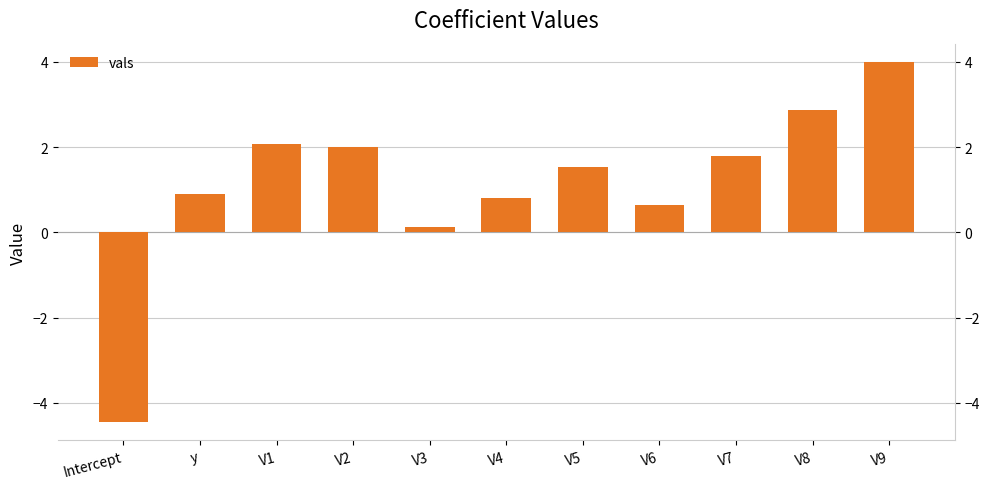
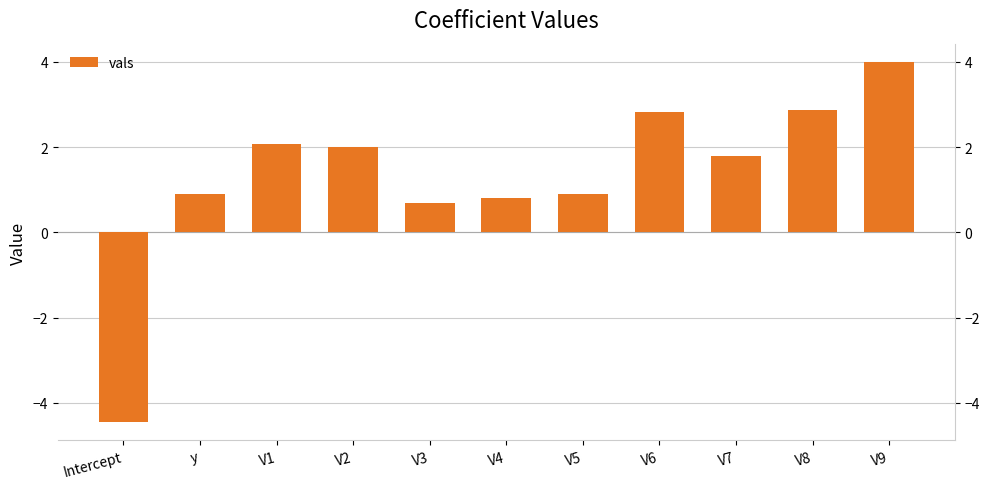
  {
    "Intercept": -4.5,
    "y": 0.9,
    "V1": 2.1,
    "V2": 2.0,
-   "V3": 0.1,
+   "V3": 0.7,
    "V4": 0.8,
-   "V5": 1.5,
-   "V6": 0.7,
+   "V5": 0.9,
+   "V6": 2.8,
    "V7": 1.8,
    "V8": 2.9,
    "V9": 4.0
  }
